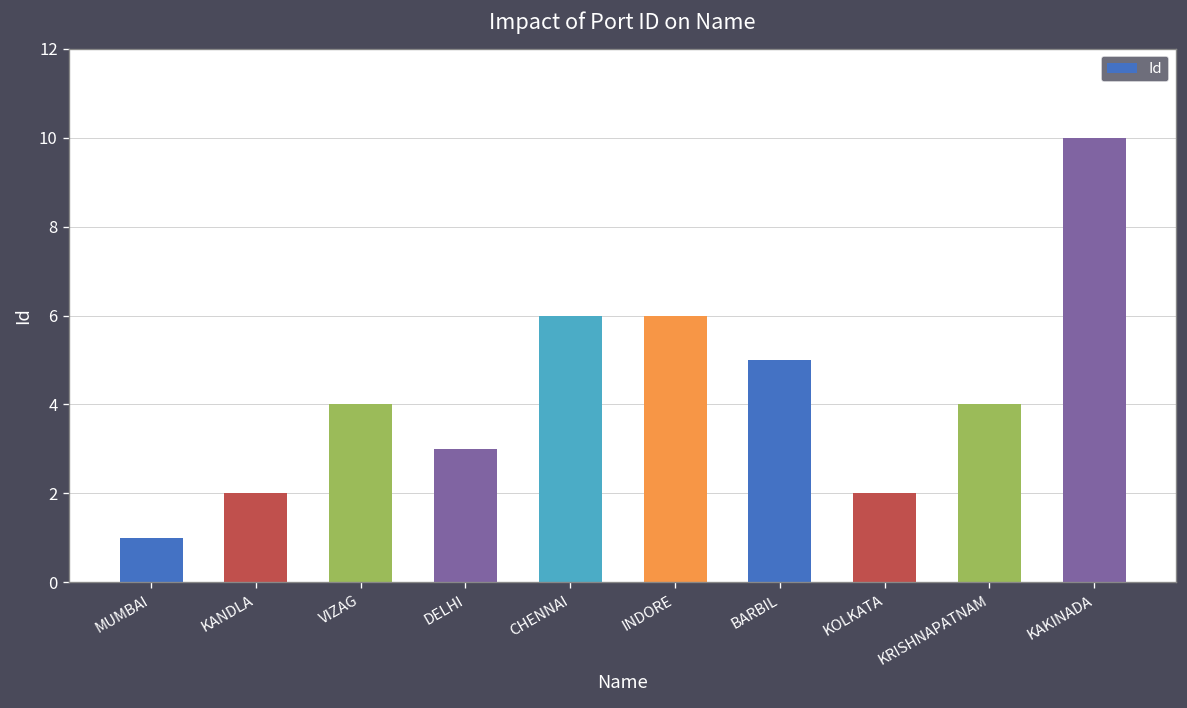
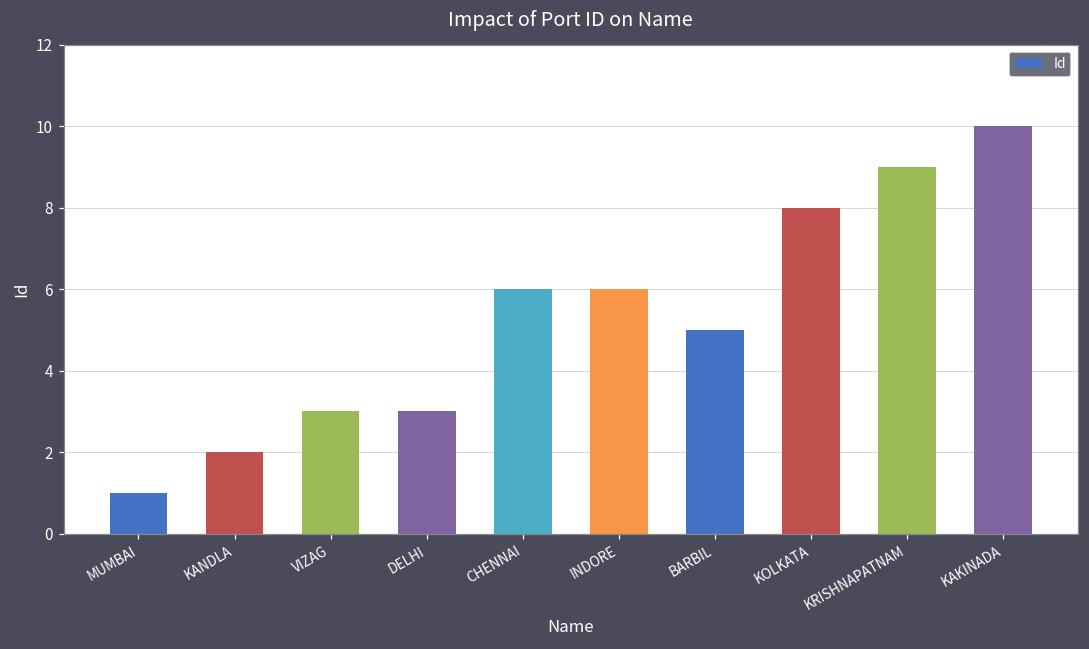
  {
    "MUMBAI": 1,
    "KANDLA": 2,
-   "VIZAG": 4,
+   "VIZAG": 3,
    "DELHI": 3,
    "CHENNAI": 6,
    "INDORE": 6,
    "BARBIL": 5,
-   "KOLKATA": 2,
-   "KRISHNAPATNAM": 4,
+   "KOLKATA": 8,
+   "KRISHNAPATNAM": 9,
    "KAKINADA": 10
  }
